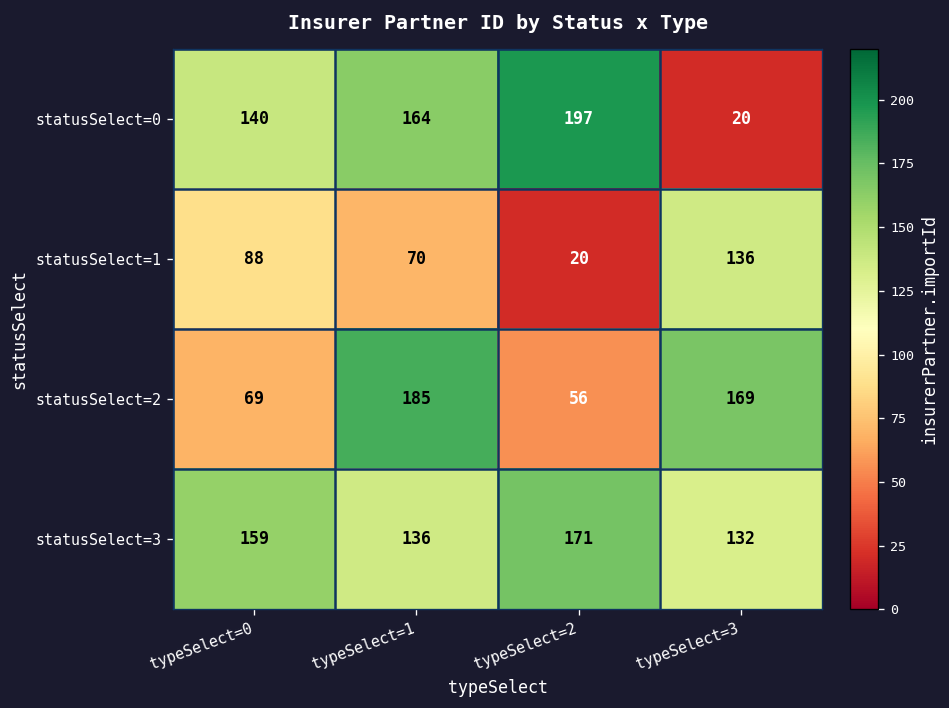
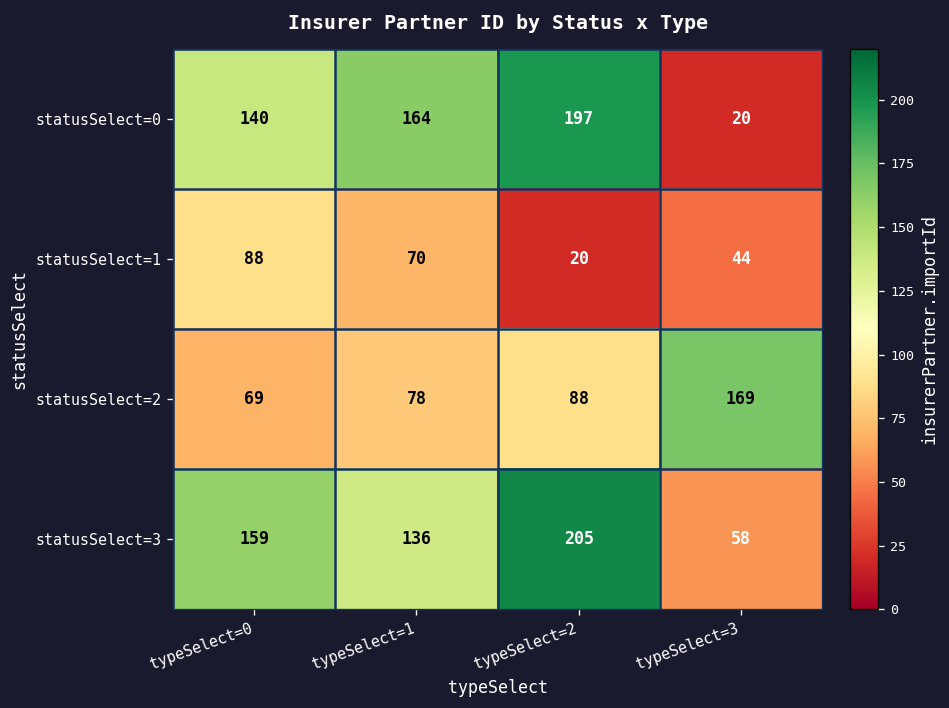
  {
    "statusSelect=0": {
      "typeSelect=0": 140,
      "typeSelect=1": 164,
      "typeSelect=2": 197,
      "typeSelect=3": 20
    },
    "statusSelect=1": {
      "typeSelect=0": 88,
      "typeSelect=1": 70,
      "typeSelect=2": 20,
-     "typeSelect=3": 136
+     "typeSelect=3": 44
    },
    "statusSelect=2": {
      "typeSelect=0": 69,
-     "typeSelect=1": 185,
-     "typeSelect=2": 56,
+     "typeSelect=1": 78,
+     "typeSelect=2": 88,
      "typeSelect=3": 169
    },
    "statusSelect=3": {
      "typeSelect=0": 159,
      "typeSelect=1": 136,
-     "typeSelect=2": 171,
-     "typeSelect=3": 132
+     "typeSelect=2": 205,
+     "typeSelect=3": 58
    }
  }
